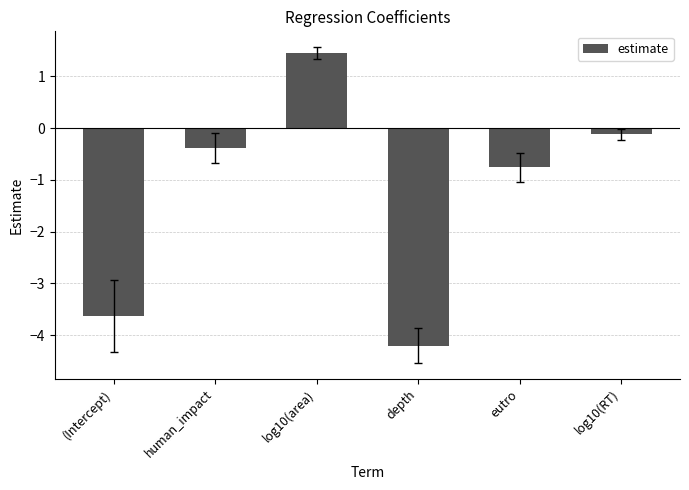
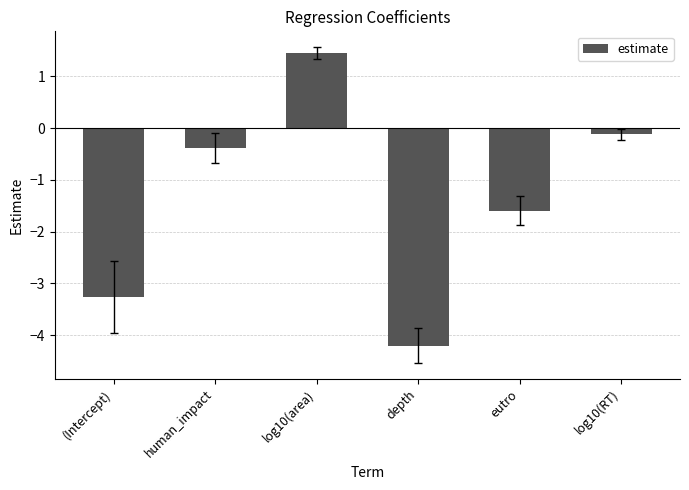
  {
    "estimate": {
-     "(Intercept)": -3.6,
+     "(Intercept)": -3.3,
      "human_impact": -0.4,
      "log10(area)": 1.4,
      "depth": -4.2,
-     "eutro": -0.8,
+     "eutro": -1.6,
      "log10(RT)": -0.1
    }
  }
